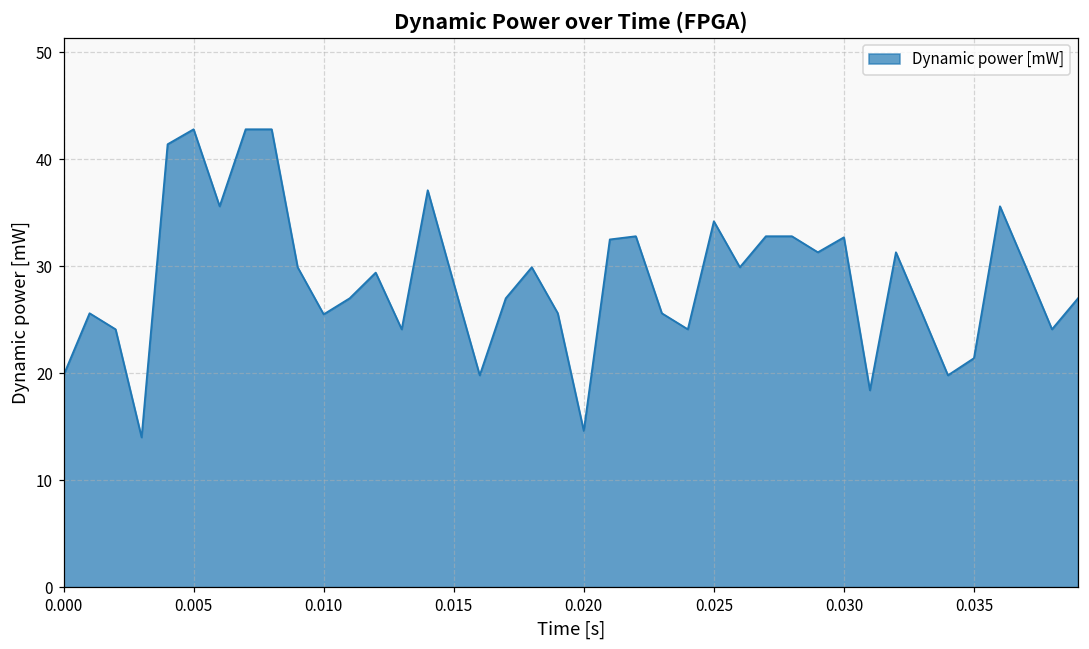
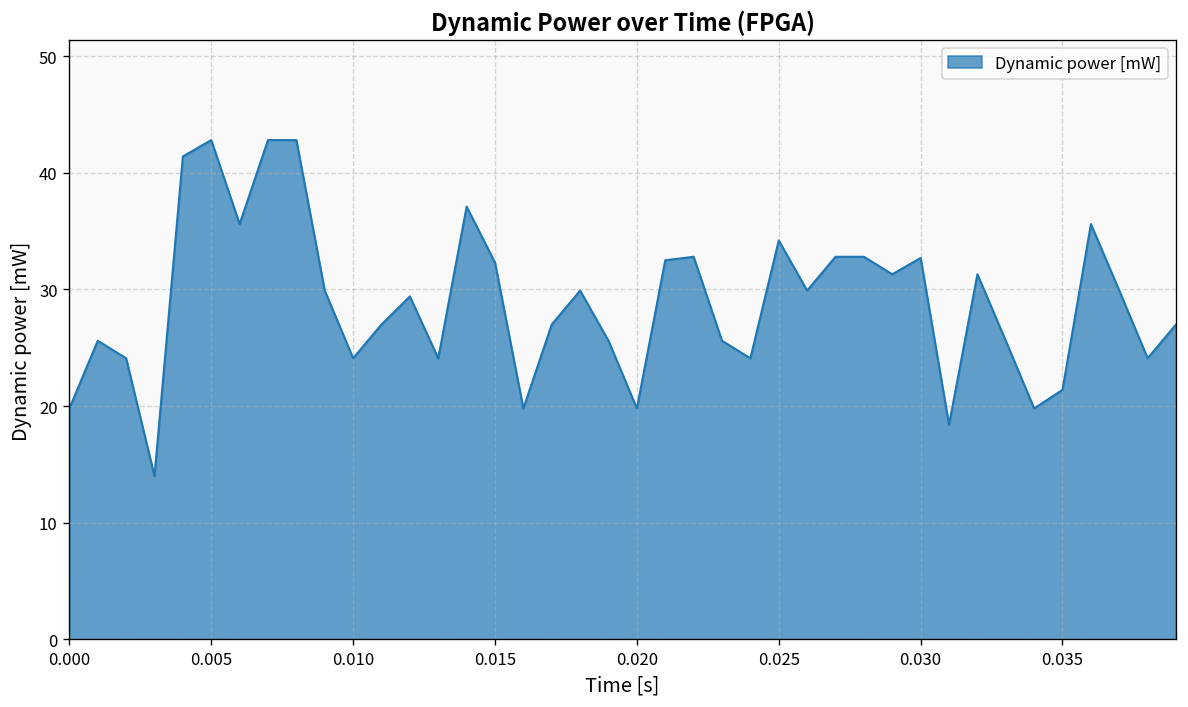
  {
    "0.000": 20,
    "0.005": 43,
-   "0.010": 26,
-   "0.015": 28,
-   "0.020": 15,
+   "0.010": 24,
+   "0.015": 32,
+   "0.020": 20,
    "0.025": 34,
    "0.030": 33,
    "0.035": 21
  }
